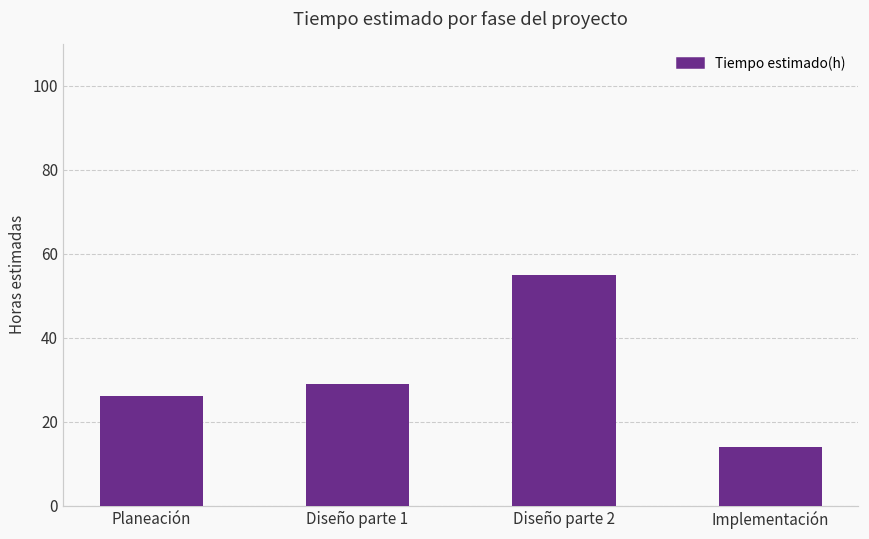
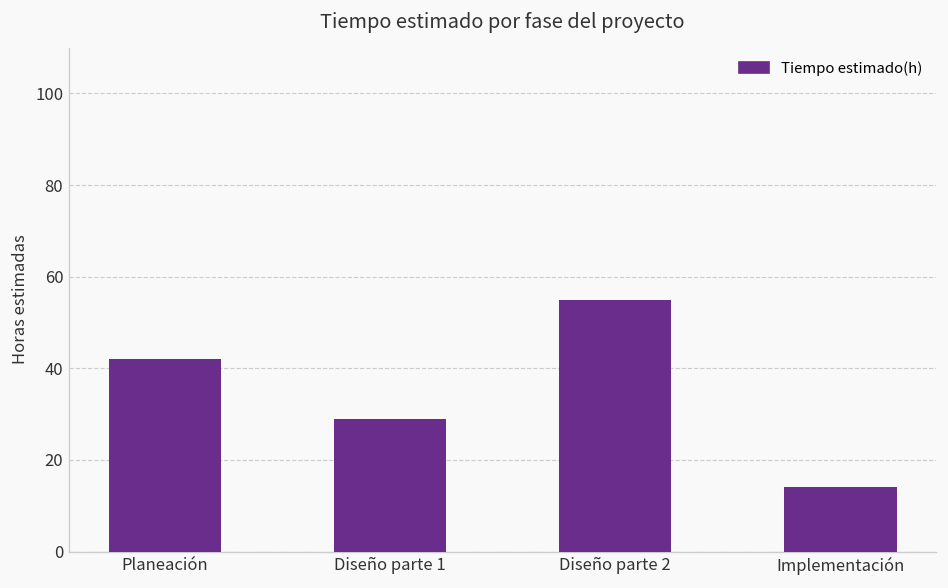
  {
-   "Planeación": 26,
+   "Planeación": 42,
    "Diseño parte 1": 29,
    "Diseño parte 2": 55,
    "Implementación": 14
  }
